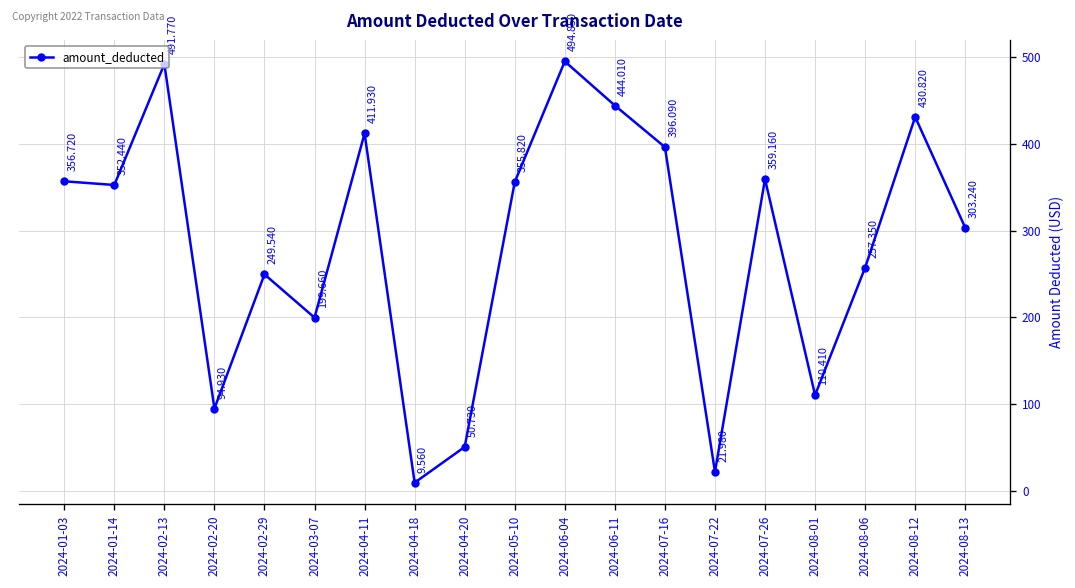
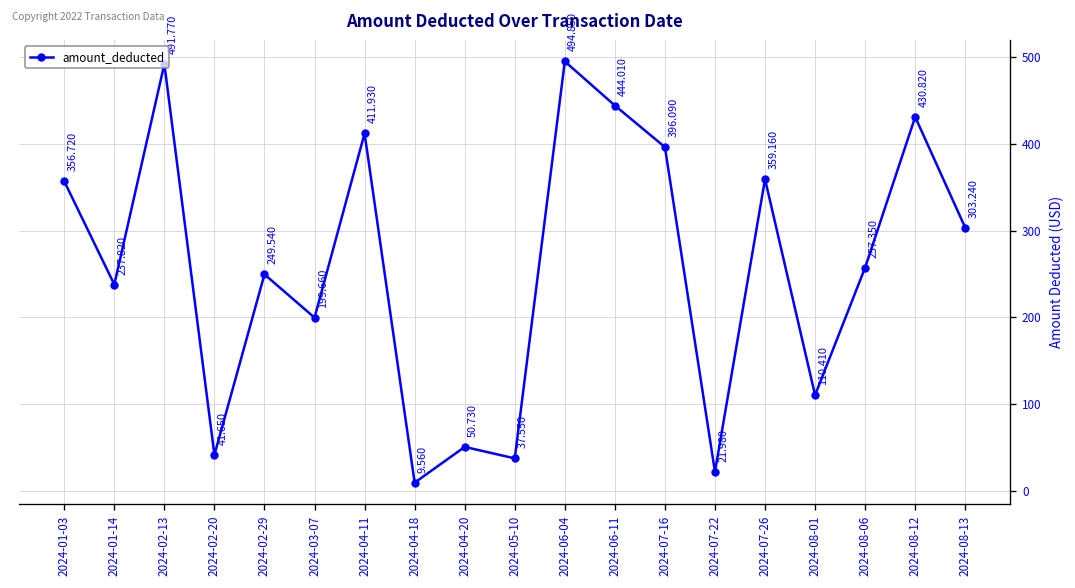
  {
    "2024-01-03": 356.720,
-   "2024-01-14": 352.440,
-   "2024-02-20": 94.930,
+   "2024-01-14": 237.820,
+   "2024-02-20": 41.650,
    "2024-02-29": 249.540,
    "2024-03-07": 199.660,
    "2024-04-11": 411.930,
    "2024-04-18": 9.560,
    "2024-04-20": 50.730,
-   "2024-05-10": 355.820,
+   "2024-05-10": 37.550,
    "2024-06-04": 494.850,
    "2024-06-11": 444.010,
    "2024-07-16": 396.090,
    "2024-07-22": 21.980,
    "2024-07-26": 359.160,
    "2024-08-01": 110.410,
    "2024-08-06": 257.350,
    "2024-08-12": 430.820,
    "2024-08-13": 303.240
  }
